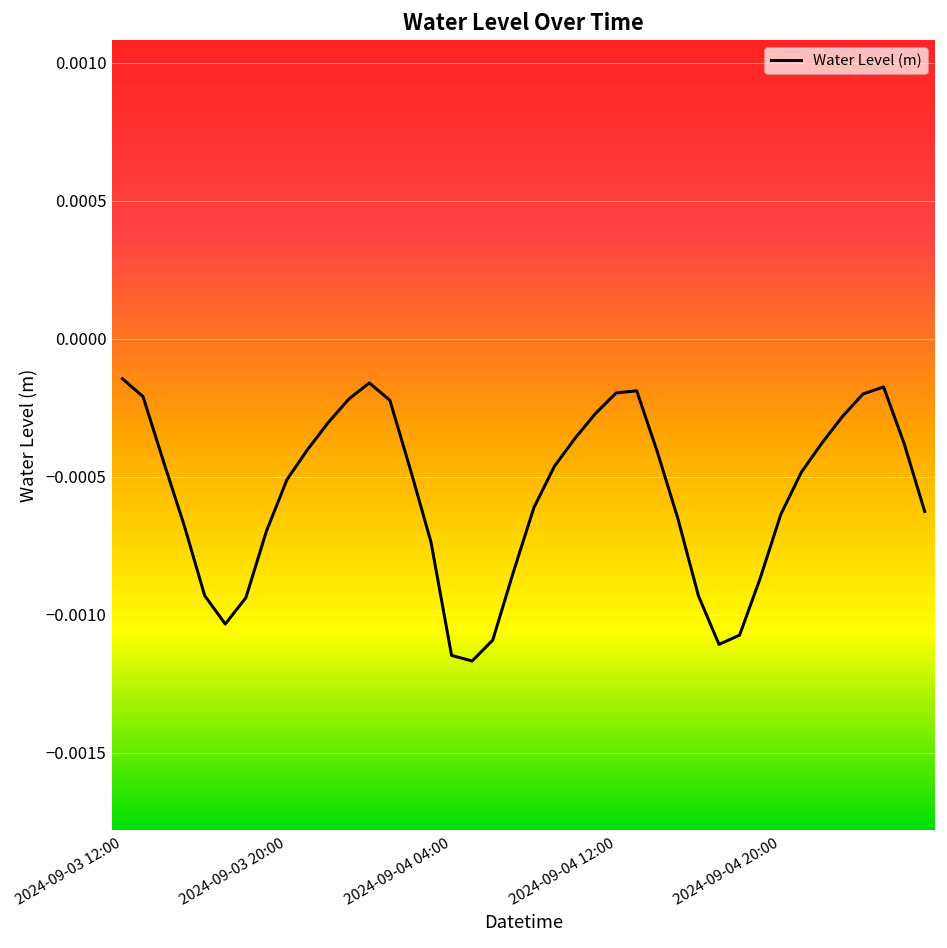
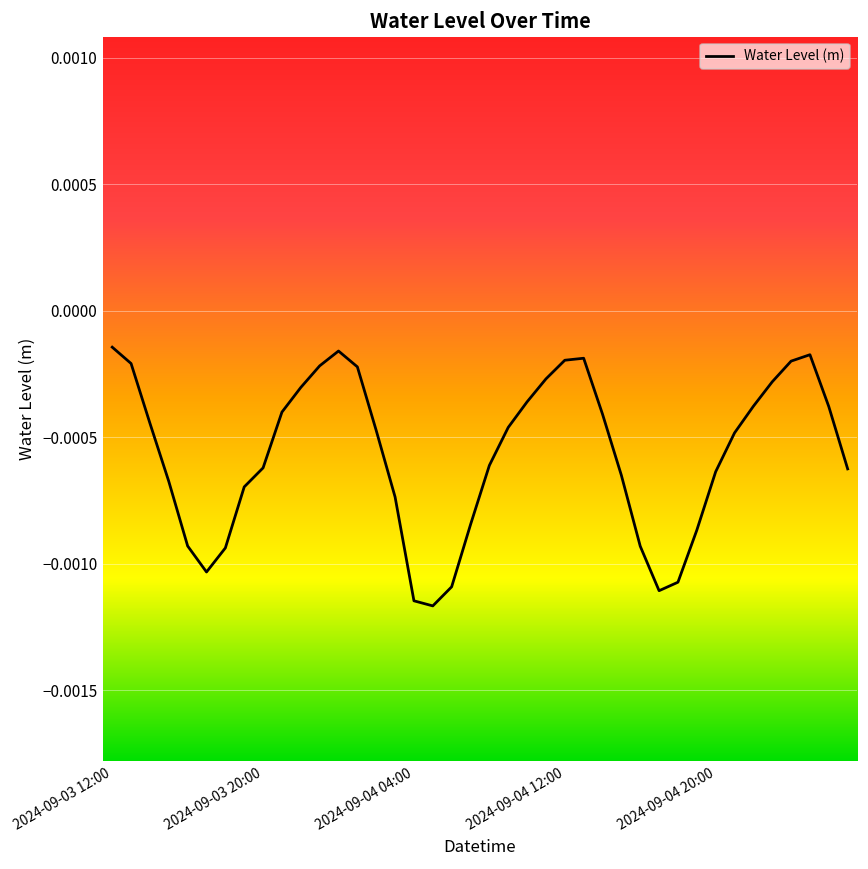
  {
    "2024-09-03 12:00": -0.00014,
-   "2024-09-03 20:00": -0.00051,
+   "2024-09-03 20:00": -0.00062,
    "2024-09-04 04:00": -0.00115,
    "2024-09-04 12:00": -0.00020,
    "2024-09-04 20:00": -0.00064
  }
